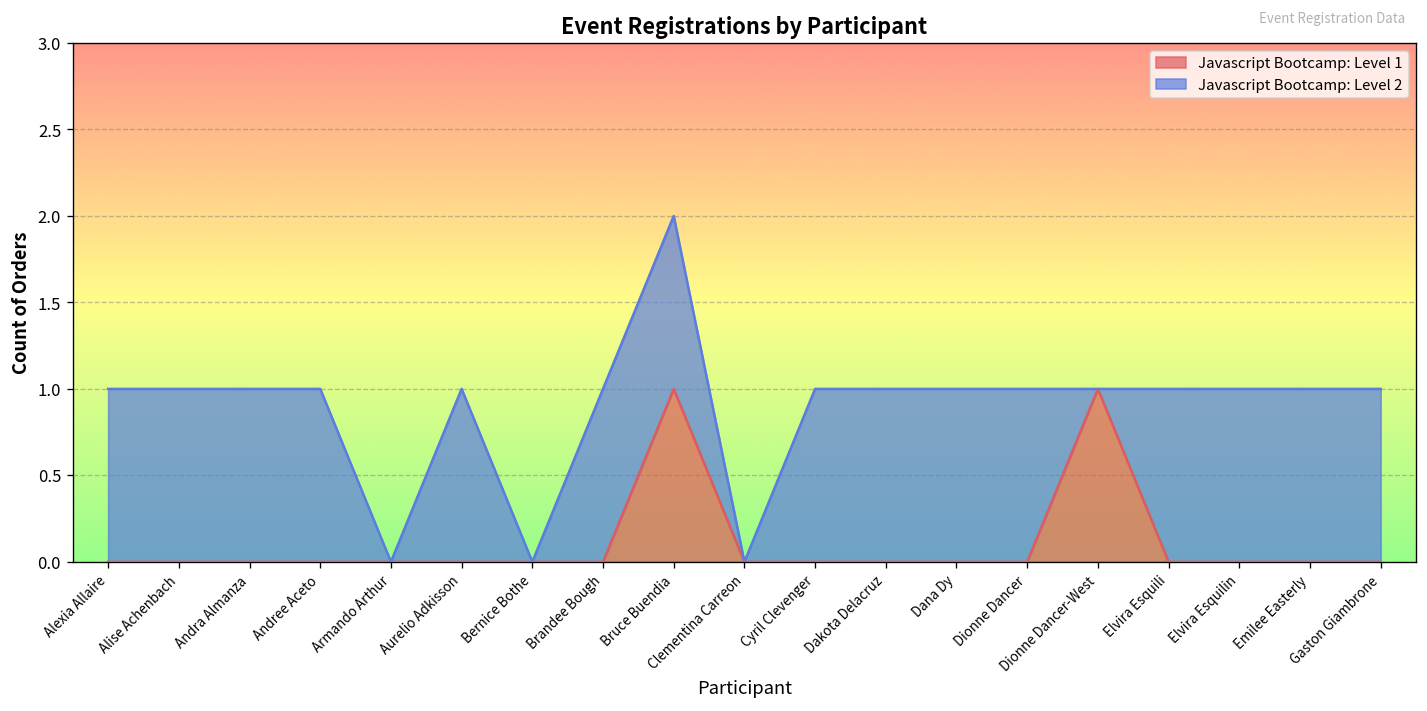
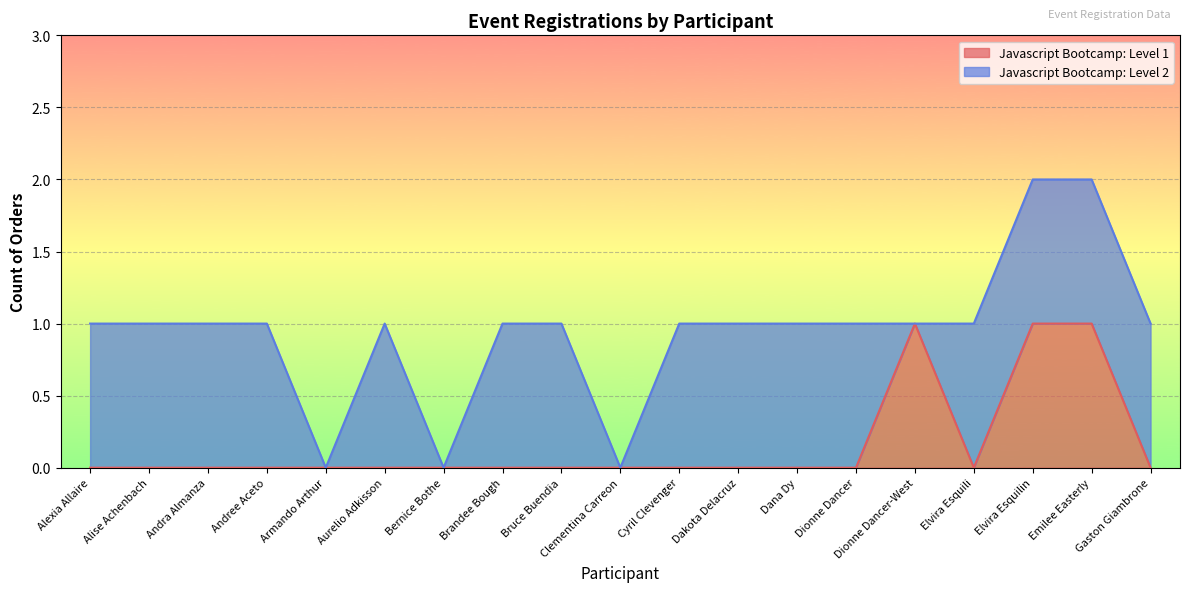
  {
    "Javascript Bootcamp: Level 1": {
      "Alexia Allaire": 0,
      "Alise Achenbach": 0,
      "Andra Almanza": 0,
      "Andree Aceto": 0,
      "Aurelio Adkisson": 0,
      "Brandee Bough": 0,
-     "Bruce Buendia": 1,
+     "Bruce Buendia": 0,
      "Cyril Clevenger": 0,
      "Dakota Delacruz": 0,
      "Dana Dy": 0,
      "Dionne Dancer": 0,
      "Elvira Esquili": 0,
-     "Elvira Esquilin": 0,
-     "Emilee Easterly": 0,
+     "Elvira Esquilin": 1,
+     "Emilee Easterly": 1,
      "Gaston Giambrone": 0
    },
    "Javascript Bootcamp: Level 2": {
      "Alexia Allaire": 1,
      "Alise Achenbach": 1,
      "Andra Almanza": 1,
      "Andree Aceto": 1,
      "Aurelio Adkisson": 1,
      "Brandee Bough": 1,
      "Bruce Buendia": 1,
      "Cyril Clevenger": 1,
      "Dakota Delacruz": 1,
      "Dana Dy": 1,
      "Dionne Dancer": 1,
      "Elvira Esquili": 1,
      "Elvira Esquilin": 1,
      "Emilee Easterly": 1,
      "Gaston Giambrone": 1
    }
  }
